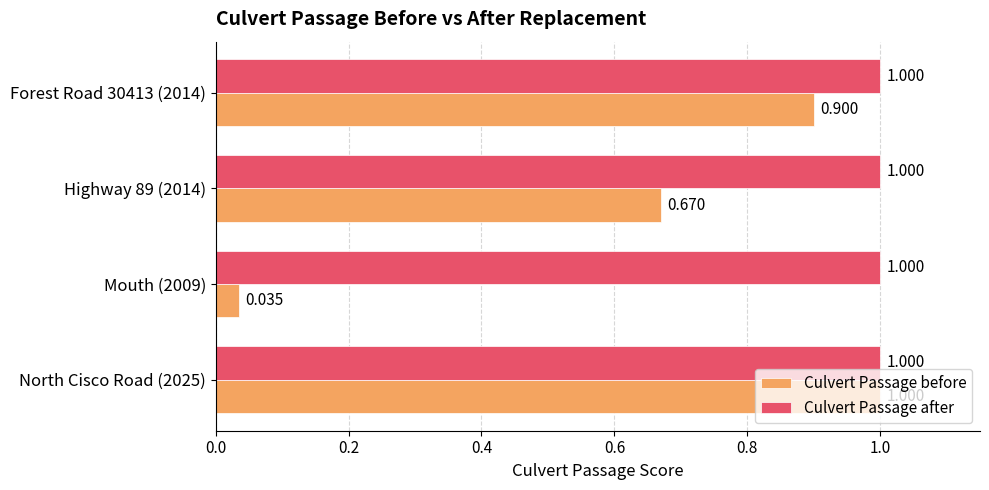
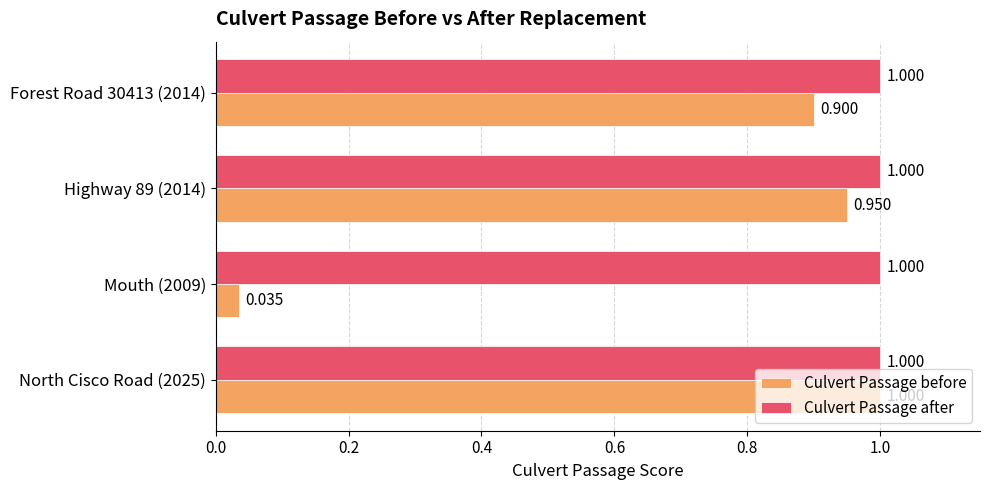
  {
    "Culvert Passage before": {
      "Forest Road 30413 (2014)": 0.900,
-     "Highway 89 (2014)": 0.670,
+     "Highway 89 (2014)": 0.950,
      "Mouth (2009)": 0.035
    },
    "Culvert Passage after": {
      "Forest Road 30413 (2014)": 1.000,
      "Highway 89 (2014)": 1.000,
      "Mouth (2009)": 1.000
    }
  }
